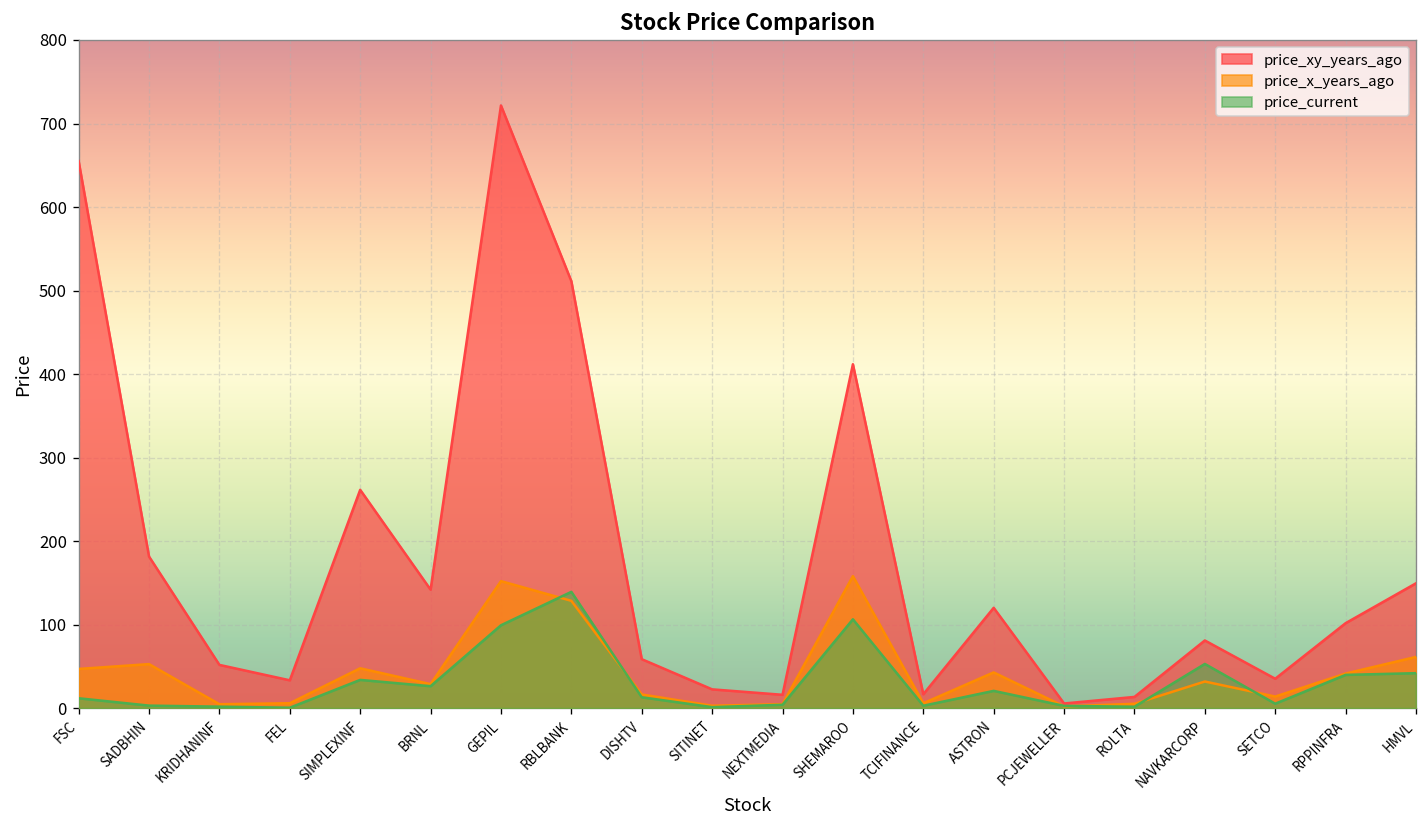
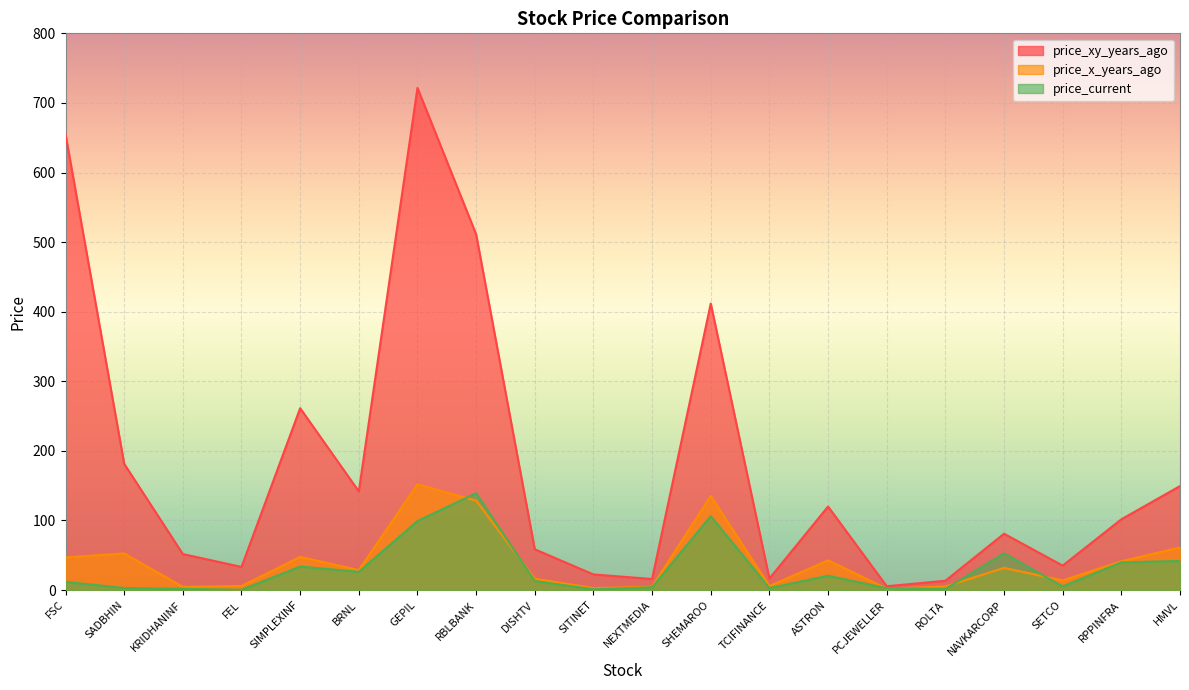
  {
    "price_xy_years_ago": {
      "FSC": 660,
      "SADBHIN": 180,
      "KRIDHANINF": 50,
      "FEL": 30,
      "SIMPLEXINF": 260,
      "BRNL": 140,
      "GEPIL": 720,
      "RBLBANK": 510,
      "DISHTV": 60,
      "SITINET": 20,
      "NEXTMEDIA": 20,
      "SHEMAROO": 410,
      "TCIFINANCE": 20,
      "ASTRON": 120,
      "ROLTA": 10,
      "NAVKARCORP": 80,
      "SETCO": 40,
      "RPPINFRA": 100,
      "HMVL": 150
    },
    "price_x_years_ago": {
      "FSC": 50,
      "SADBHIN": 50,
      "FEL": 10,
      "SIMPLEXINF": 50,
      "GEPIL": 150,
      "RBLBANK": 130,
-     "SHEMAROO": 160,
+     "SHEMAROO": 140,
      "ASTRON": 40,
      "NAVKARCORP": 30,
      "SETCO": 10,
      "HMVL": 60
    },
    "price_current": {
      "FSC": 10,
      "SADBHIN": 0,
      "FEL": 0,
      "SIMPLEXINF": 30,
      "GEPIL": 100,
      "RBLBANK": 140,
      "SHEMAROO": 110,
      "ASTRON": 20,
      "NAVKARCORP": 50,
      "SETCO": 10,
      "HMVL": 40
    }
  }
